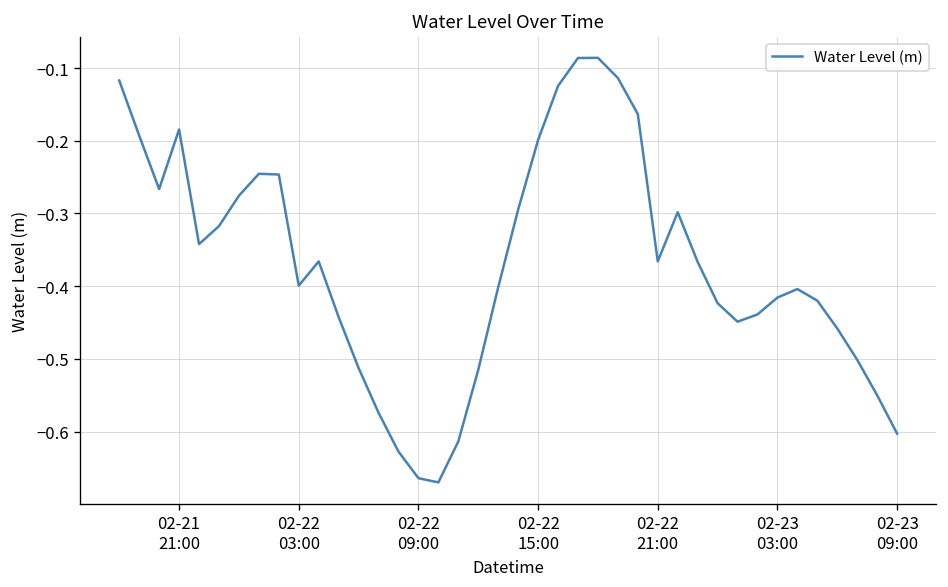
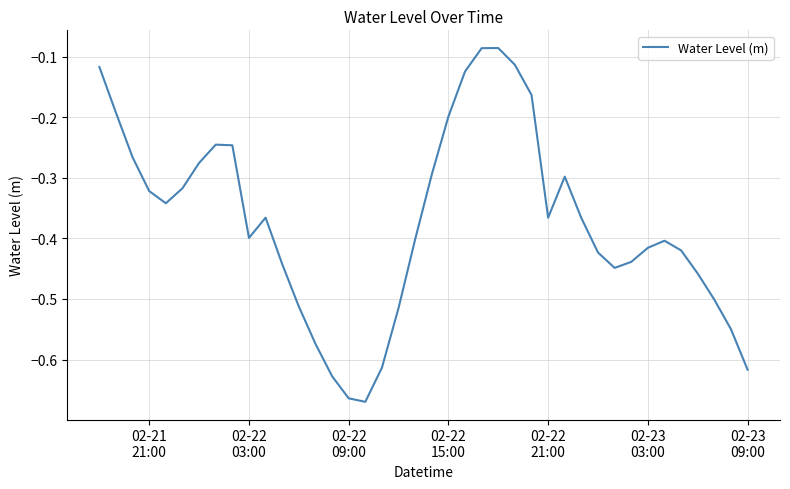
  {
-   "02-21 21:00": -0.18,
+   "02-21 21:00": -0.32,
    "02-22 03:00": -0.40,
    "02-22 09:00": -0.66,
    "02-22 15:00": -0.20,
    "02-22 21:00": -0.37,
    "02-23 03:00": -0.42,
-   "02-23 09:00": -0.60
+   "02-23 09:00": -0.62
  }
